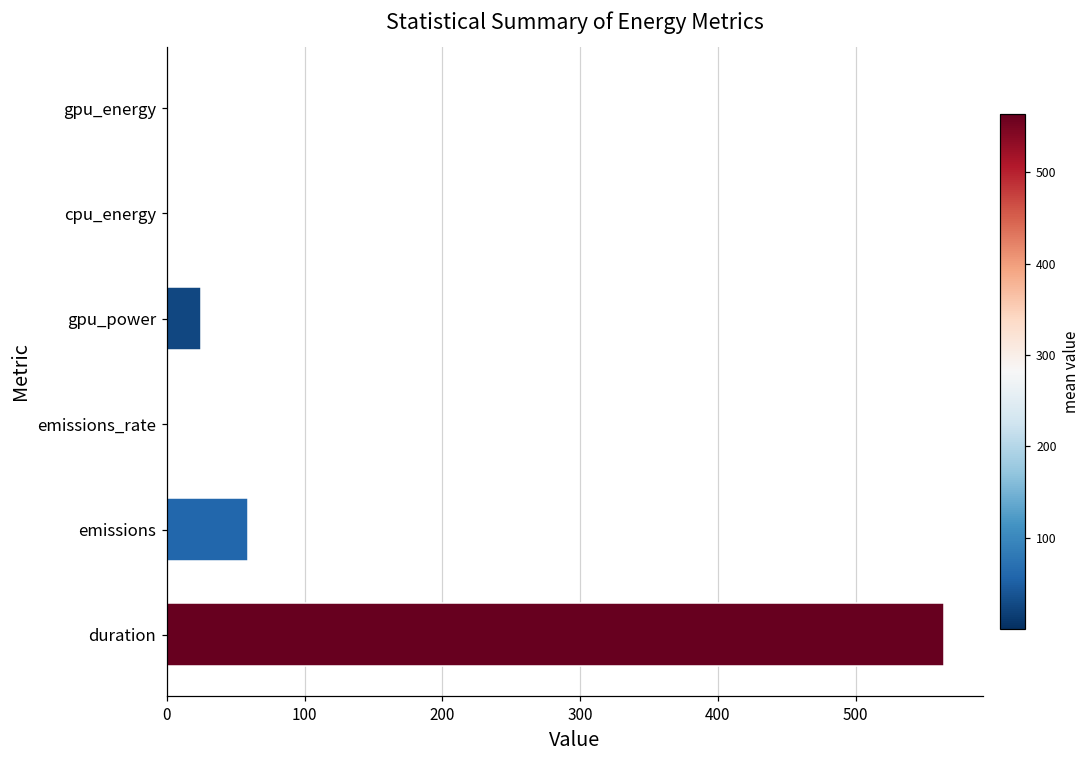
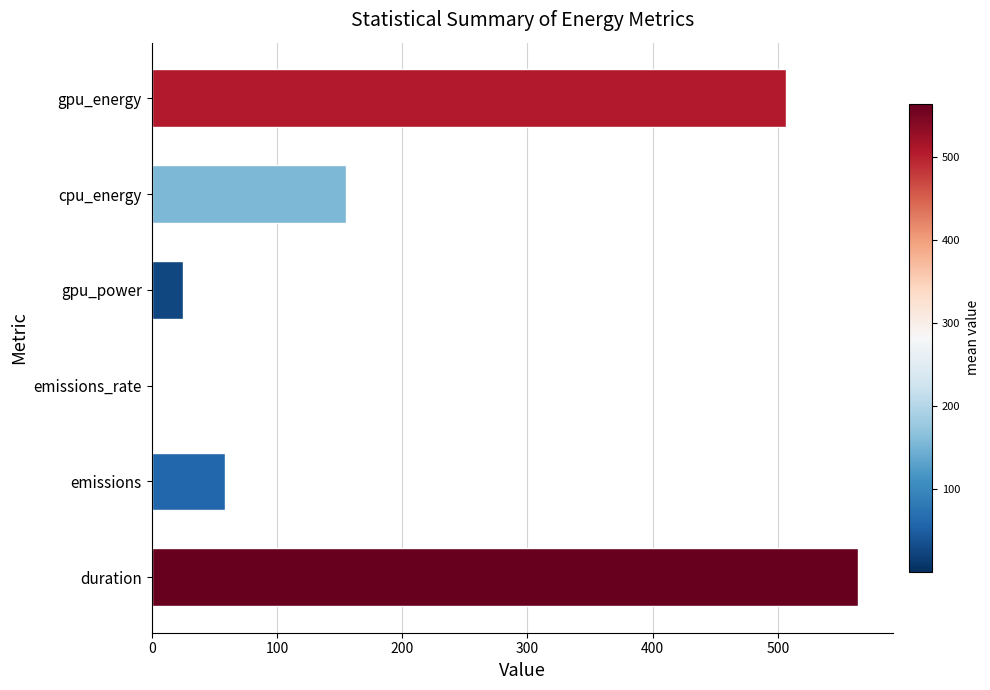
  {
-   "gpu_energy": 0,
-   "cpu_energy": 0,
+   "gpu_energy": 506,
+   "cpu_energy": 155,
    "gpu_power": 25,
    "emissions": 59,
    "duration": 564
  }
